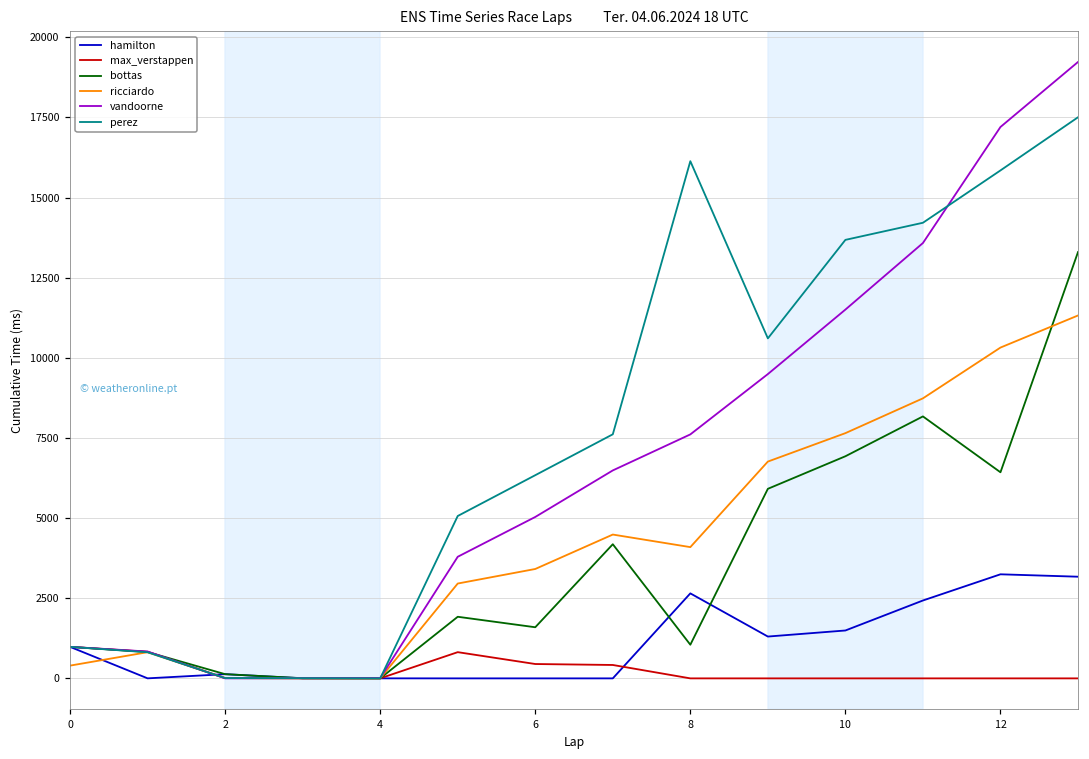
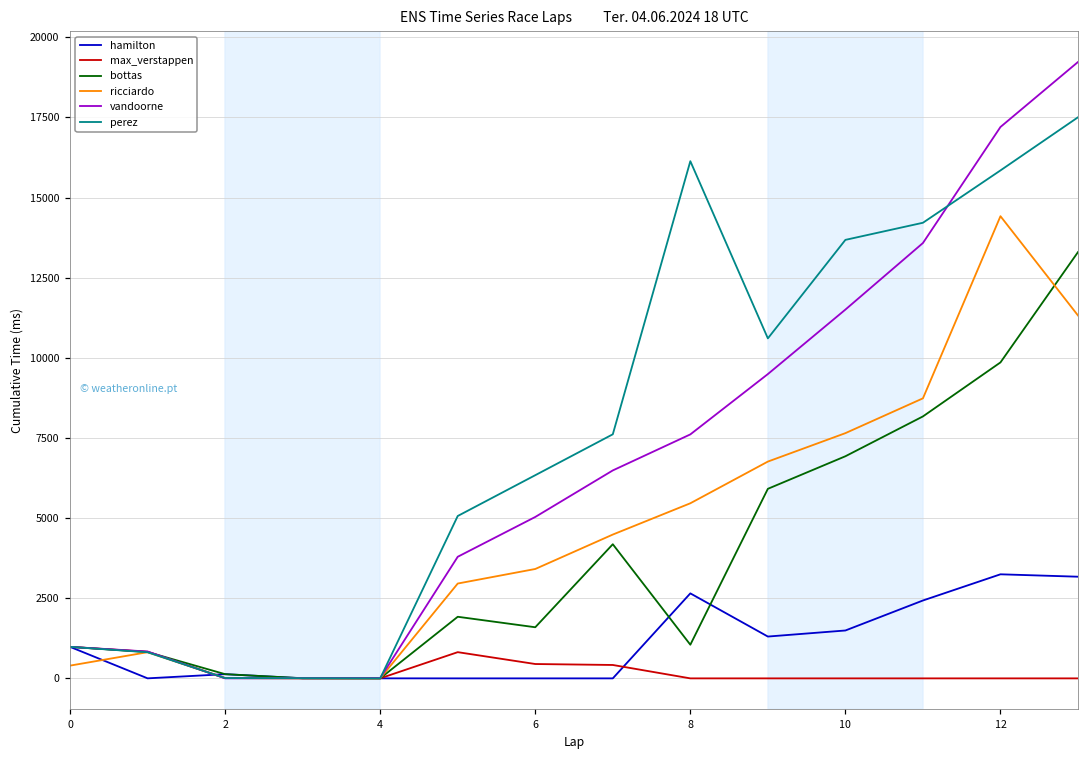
  {
    "hamilton": {
      "6": 0,
      "8": 2700,
      "10": 1500,
      "12": 3200
    },
    "max_verstappen": {
      "6": 400,
      "8": 0,
      "10": 0,
      "12": 0
    },
    "bottas": {
      "6": 1600,
      "8": 1100,
      "10": 6900,
-     "12": 6400
+     "12": 9900
    },
    "ricciardo": {
      "0": 400,
      "6": 3400,
-     "8": 4100,
+     "8": 5500,
      "10": 7700,
-     "12": 10300
+     "12": 14400
    },
    "vandoorne": {
      "6": 5000,
      "8": 7600,
      "10": 11500,
      "12": 17200
    },
    "perez": {
      "6": 6300,
      "8": 16100,
      "10": 13700,
      "12": 15800
    }
  }
